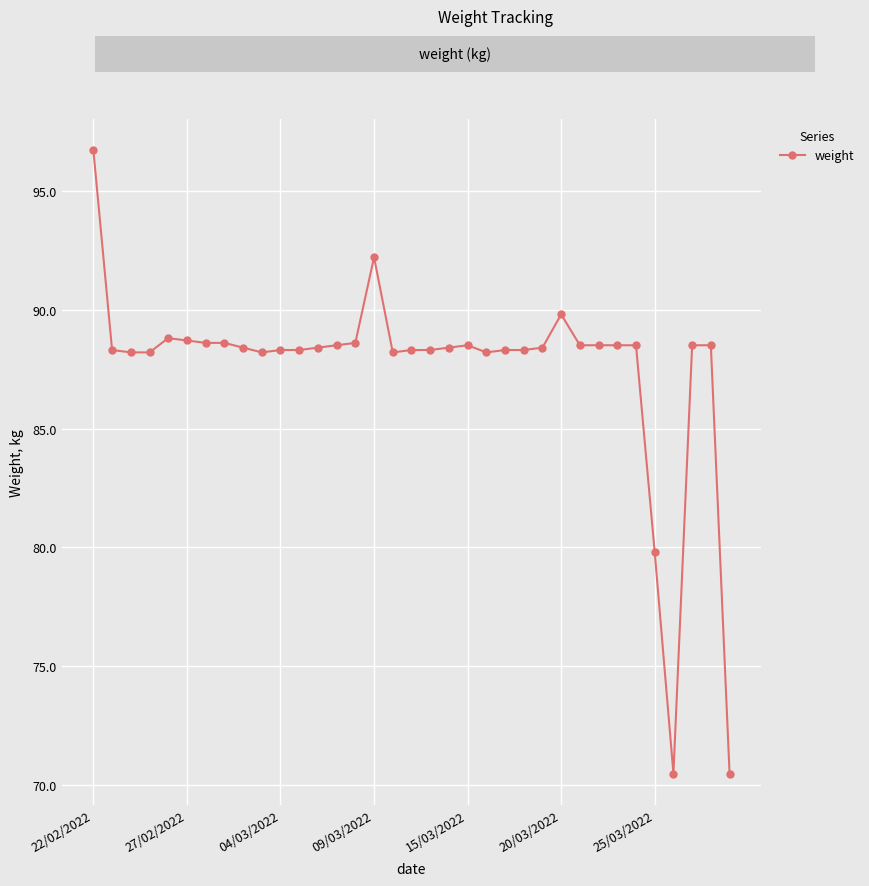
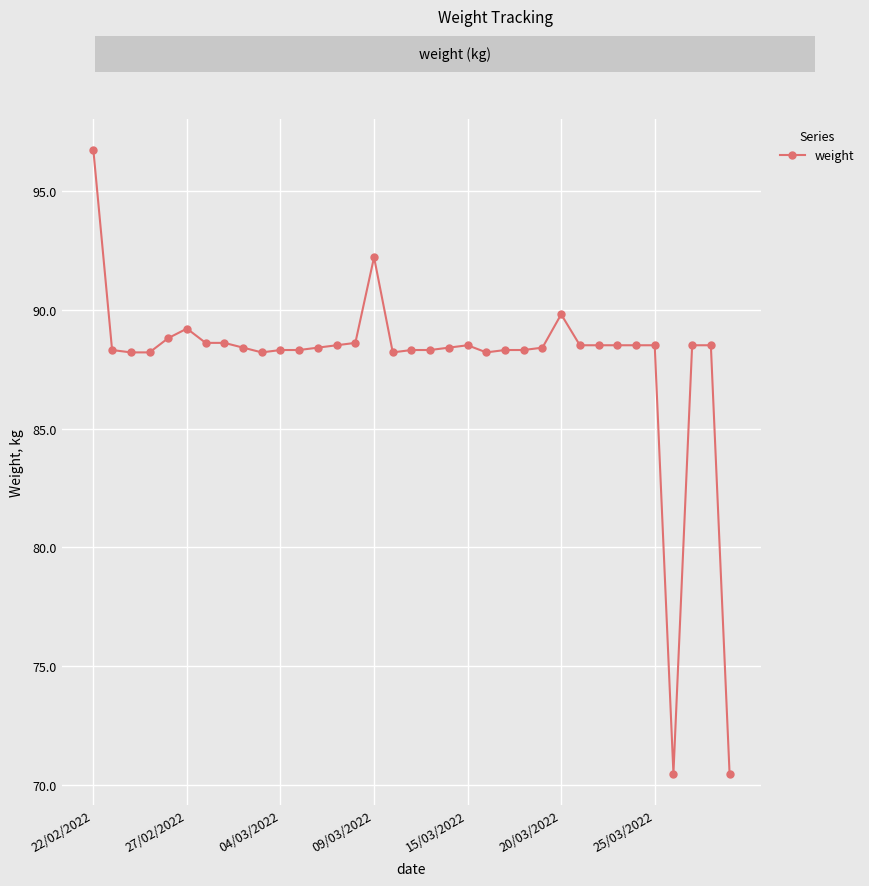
  {
    "22/02/2022": 96.7,
-   "27/02/2022": 88.7,
+   "27/02/2022": 89.2,
    "04/03/2022": 88.3,
    "09/03/2022": 92.2,
    "15/03/2022": 88.5,
    "20/03/2022": 89.8,
-   "25/03/2022": 79.8
+   "25/03/2022": 88.5
  }
